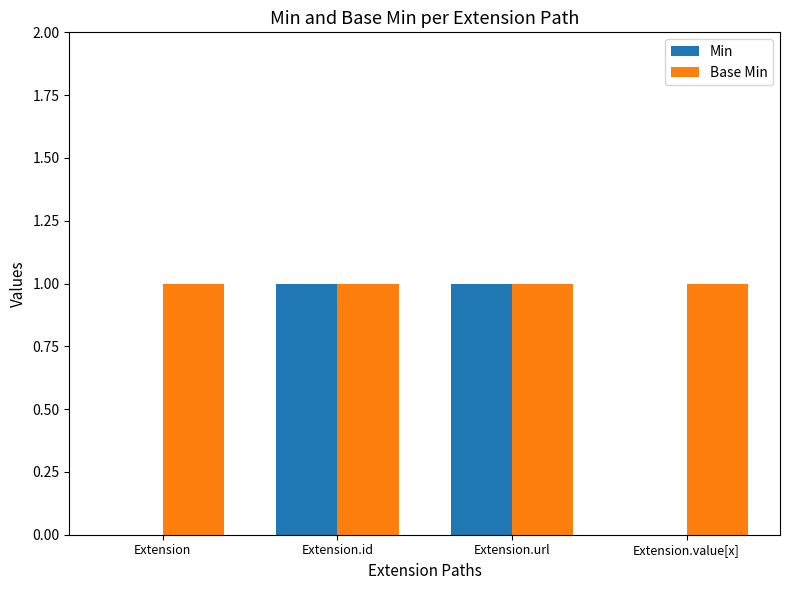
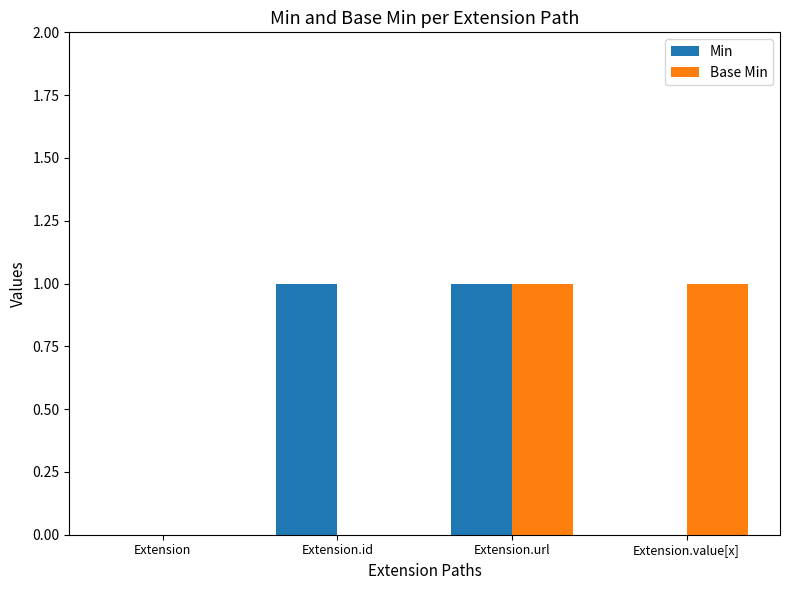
  {
    "Min": {
      "Extension": 0,
      "Extension.id": 1,
      "Extension.url": 1,
      "Extension.value[x]": 0
    },
    "Base Min": {
-     "Extension": 1,
-     "Extension.id": 1,
+     "Extension": 0,
+     "Extension.id": 0,
      "Extension.url": 1,
      "Extension.value[x]": 1
    }
  }
